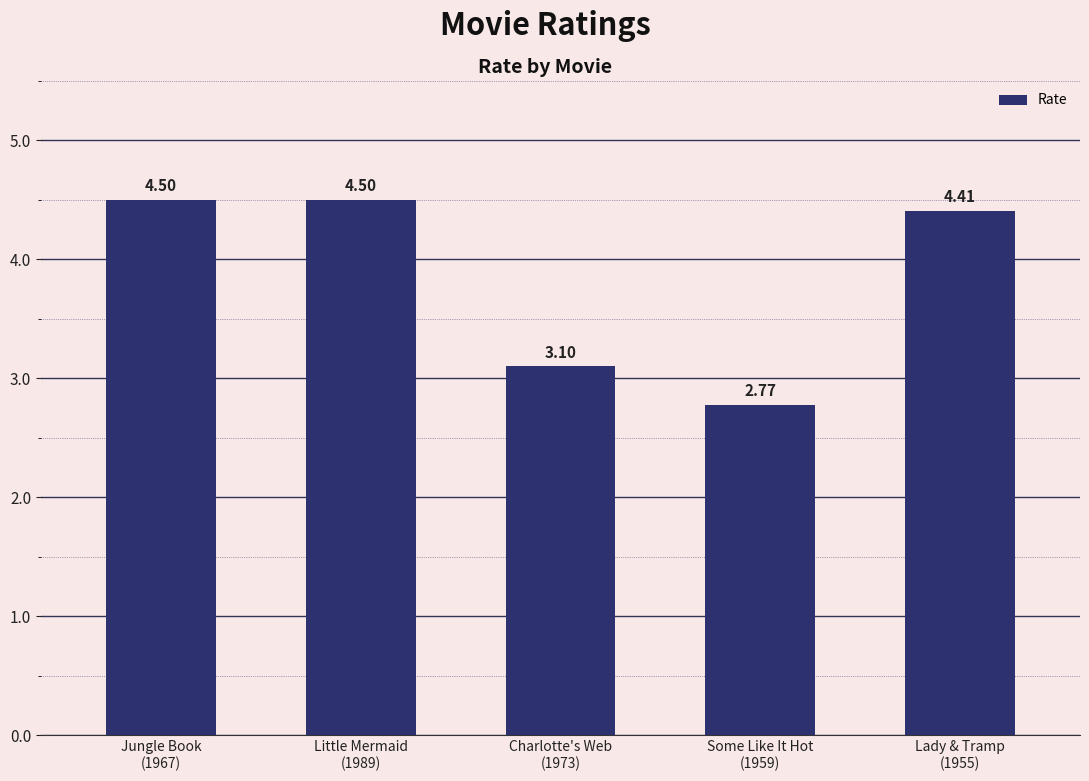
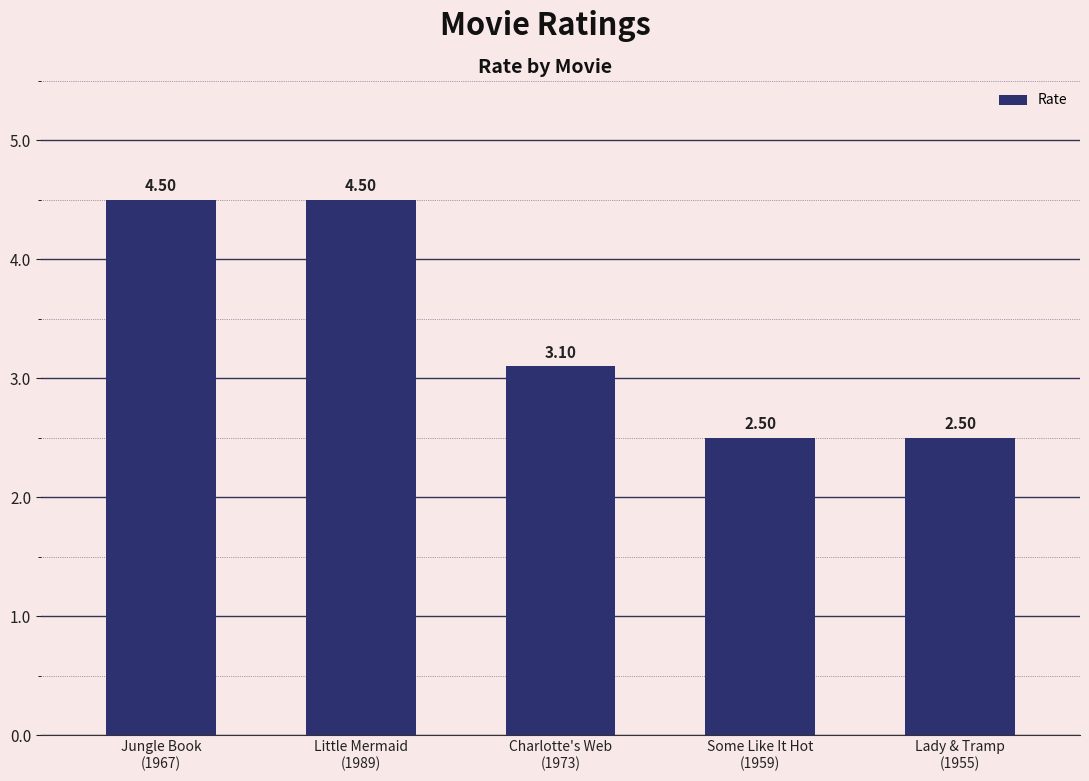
  {
    "Jungle Book (1967)": 4.50,
    "Little Mermaid (1989)": 4.50,
    "Charlotte's Web (1973)": 3.10,
-   "Some Like It Hot (1959)": 2.77,
-   "Lady & Tramp (1955)": 4.41
+   "Some Like It Hot (1959)": 2.50,
+   "Lady & Tramp (1955)": 2.50
  }
